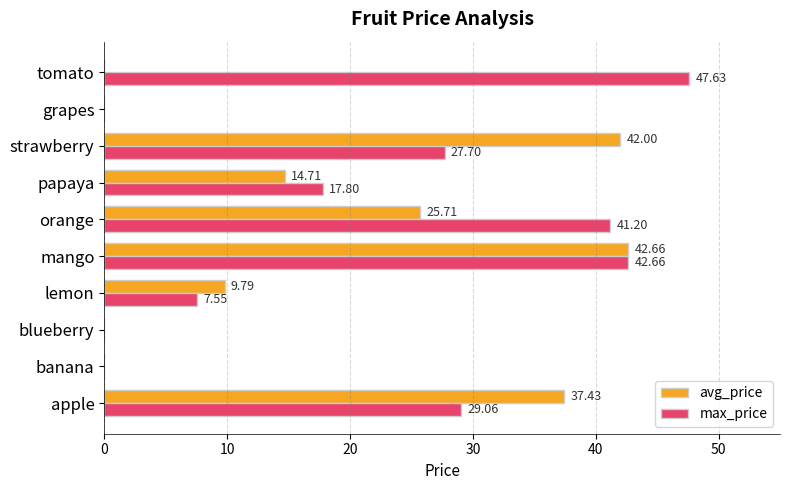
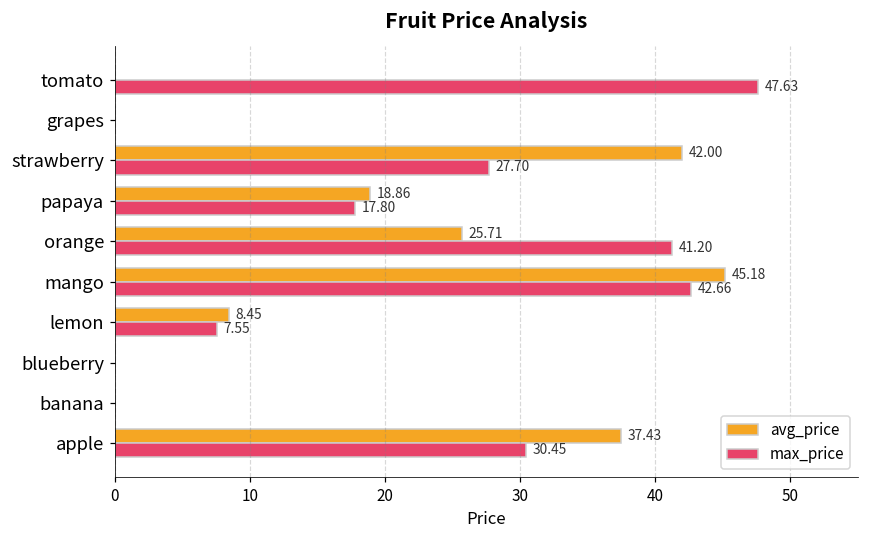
  {
    "avg_price": {
      "strawberry": 42.00,
-     "papaya": 14.71,
+     "papaya": 18.86,
      "orange": 25.71,
-     "mango": 42.66,
-     "lemon": 9.79,
+     "mango": 45.18,
+     "lemon": 8.45,
      "apple": 37.43
    },
    "max_price": {
      "tomato": 47.63,
      "strawberry": 27.70,
      "papaya": 17.80,
      "orange": 41.20,
      "mango": 42.66,
      "lemon": 7.55,
-     "apple": 29.06
+     "apple": 30.45
    }
  }
